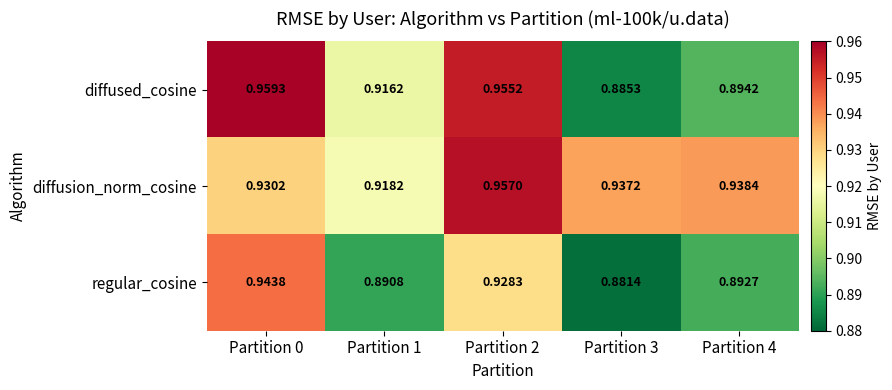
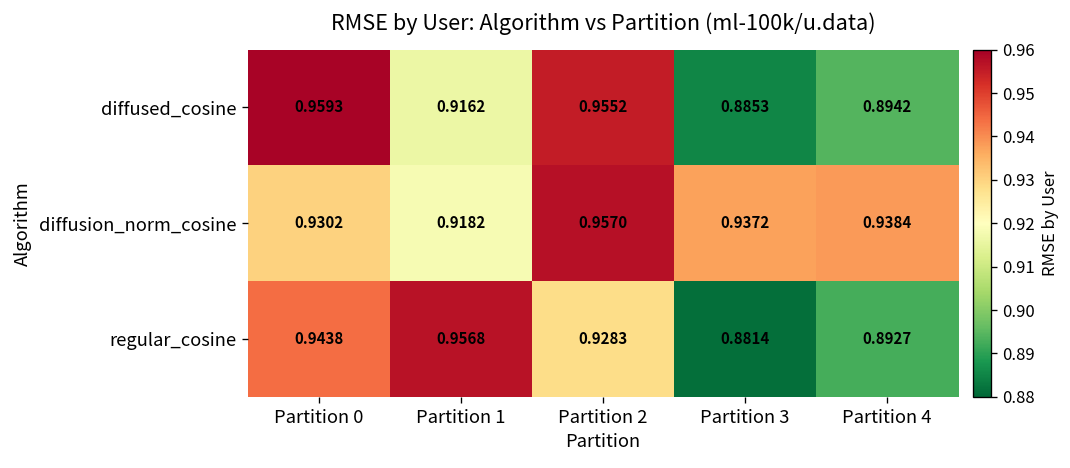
  {
    "diffused_cosine": {
      "Partition 0": 0.9593,
      "Partition 1": 0.9162,
      "Partition 2": 0.9552,
      "Partition 3": 0.8853,
      "Partition 4": 0.8942
    },
    "diffusion_norm_cosine": {
      "Partition 0": 0.9302,
      "Partition 1": 0.9182,
      "Partition 2": 0.9570,
      "Partition 3": 0.9372,
      "Partition 4": 0.9384
    },
    "regular_cosine": {
      "Partition 0": 0.9438,
-     "Partition 1": 0.8908,
+     "Partition 1": 0.9568,
      "Partition 2": 0.9283,
      "Partition 3": 0.8814,
      "Partition 4": 0.8927
    }
  }
